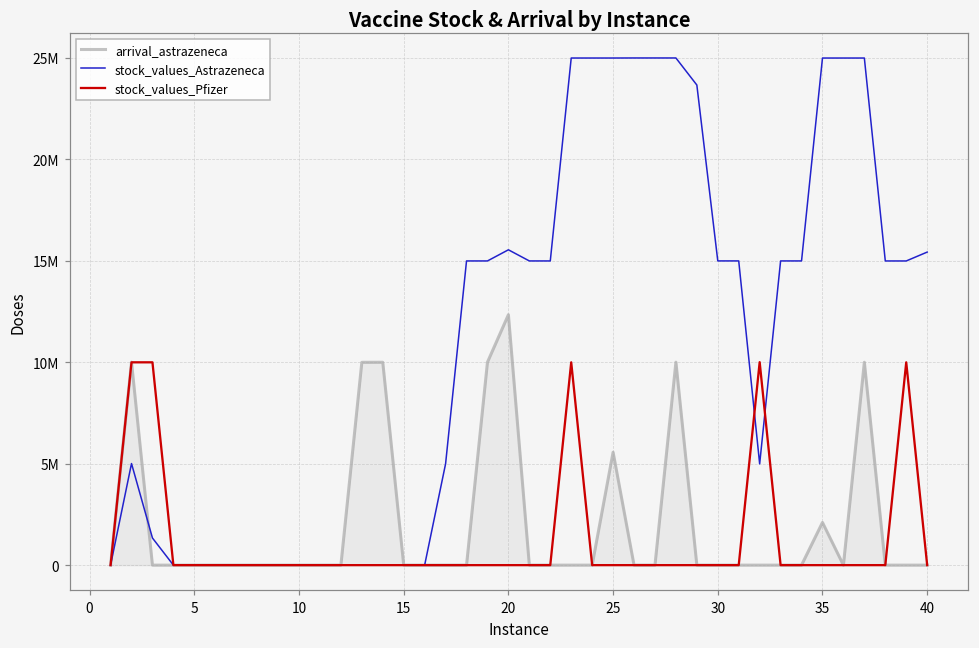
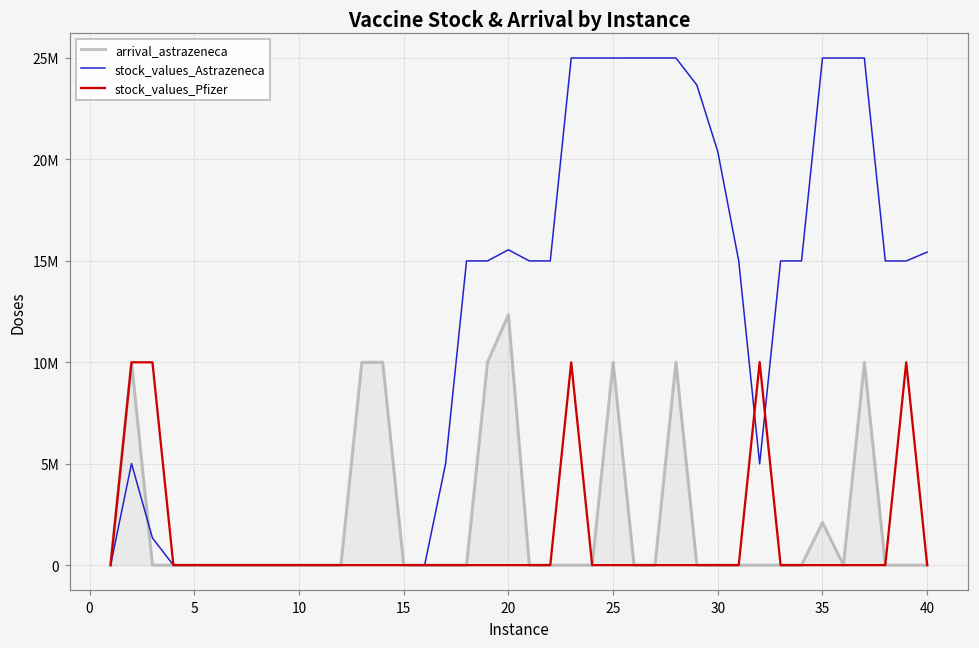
  {
    "arrival_astrazeneca": {
      "20": 12300000,
-     "25": 5600000,
+     "25": 10000000,
      "35": 2100000
    },
    "stock_values_Astrazeneca": {
      "20": 15500000,
      "25": 25000000,
-     "30": 15000000,
+     "30": 20400000,
      "35": 25000000,
      "40": 15400000
    },
    "stock_values_Pfizer": {
      "20": 0,
      "25": 0,
      "35": 0
    }
  }
